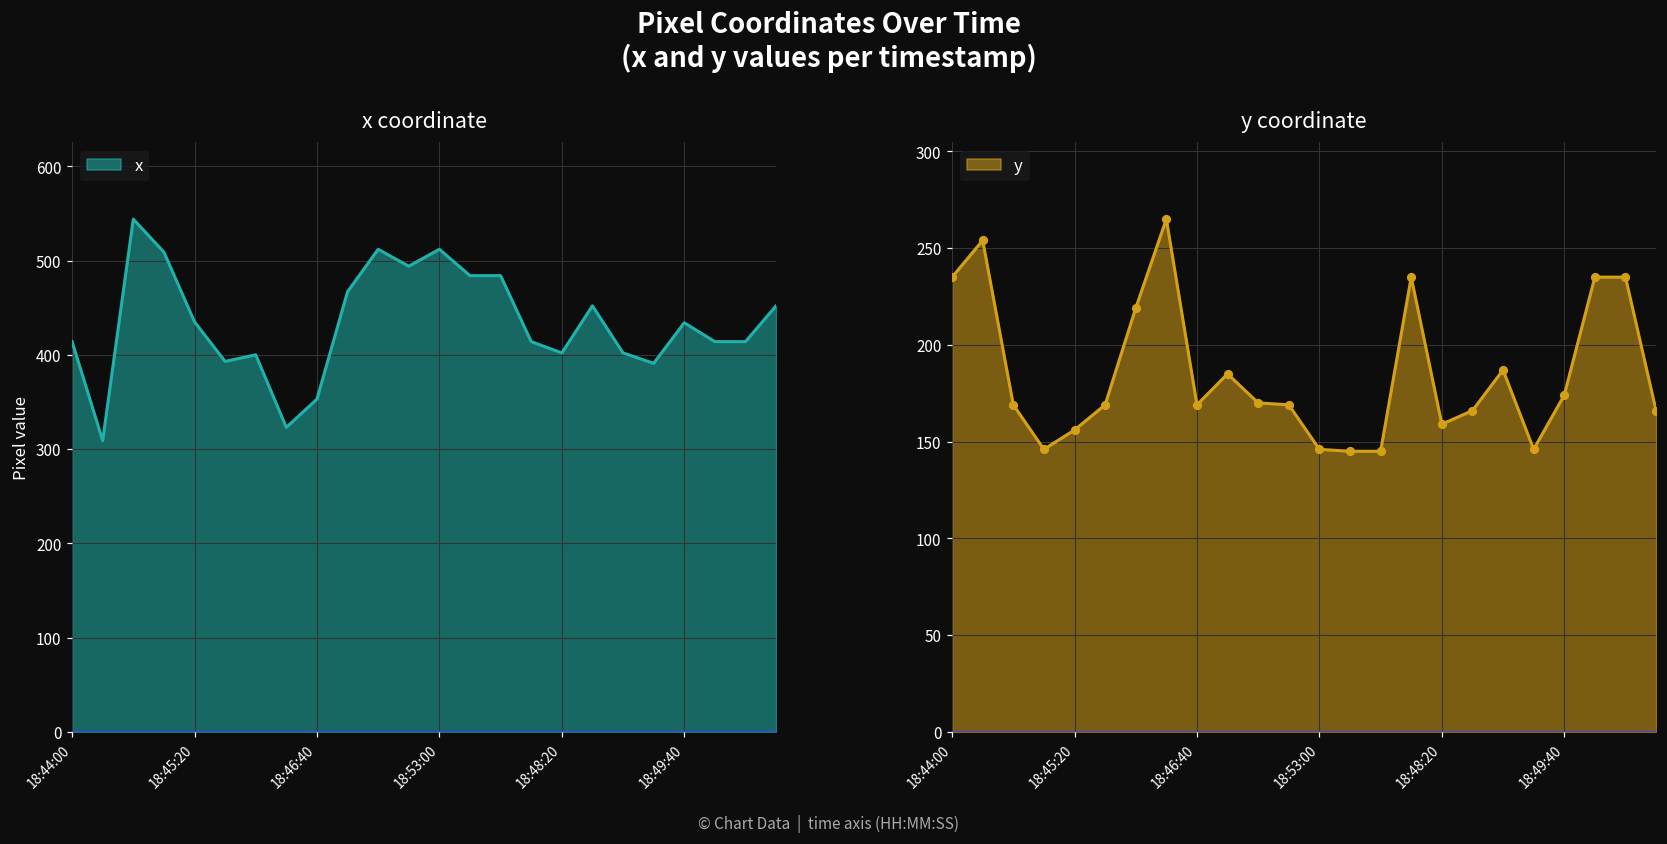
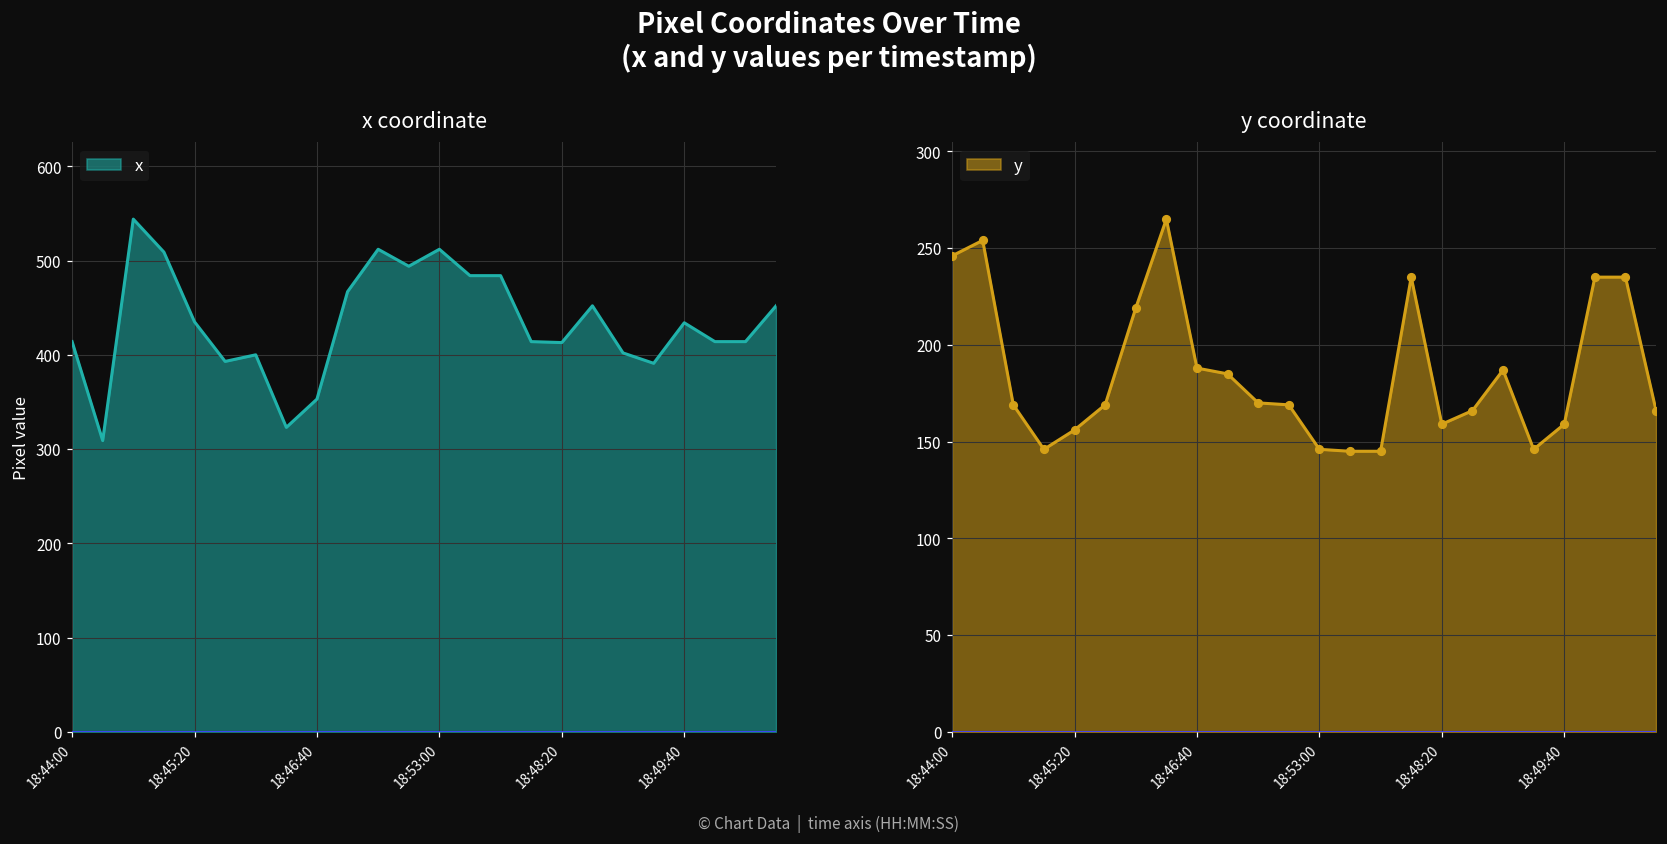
  {
    "x coordinate": {
      "18:44:00": 410,
      "18:45:20": 440,
      "18:46:40": 350,
      "18:53:00": 510,
-     "18:48:20": 400,
+     "18:48:20": 410,
      "18:49:40": 430
    },
    "y coordinate": {
-     "18:44:00": 235,
+     "18:44:00": 246,
      "18:45:20": 156,
-     "18:46:40": 169,
+     "18:46:40": 188,
      "18:53:00": 146,
      "18:48:20": 159,
-     "18:49:40": 174
+     "18:49:40": 159
    }
  }
